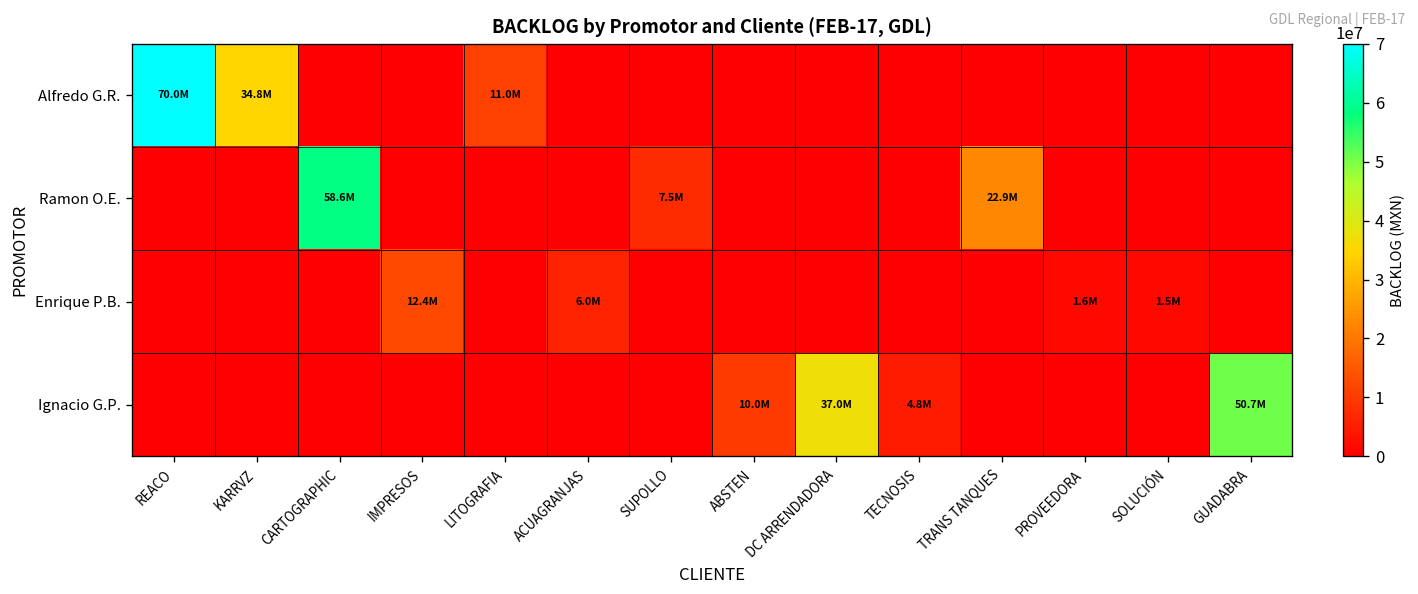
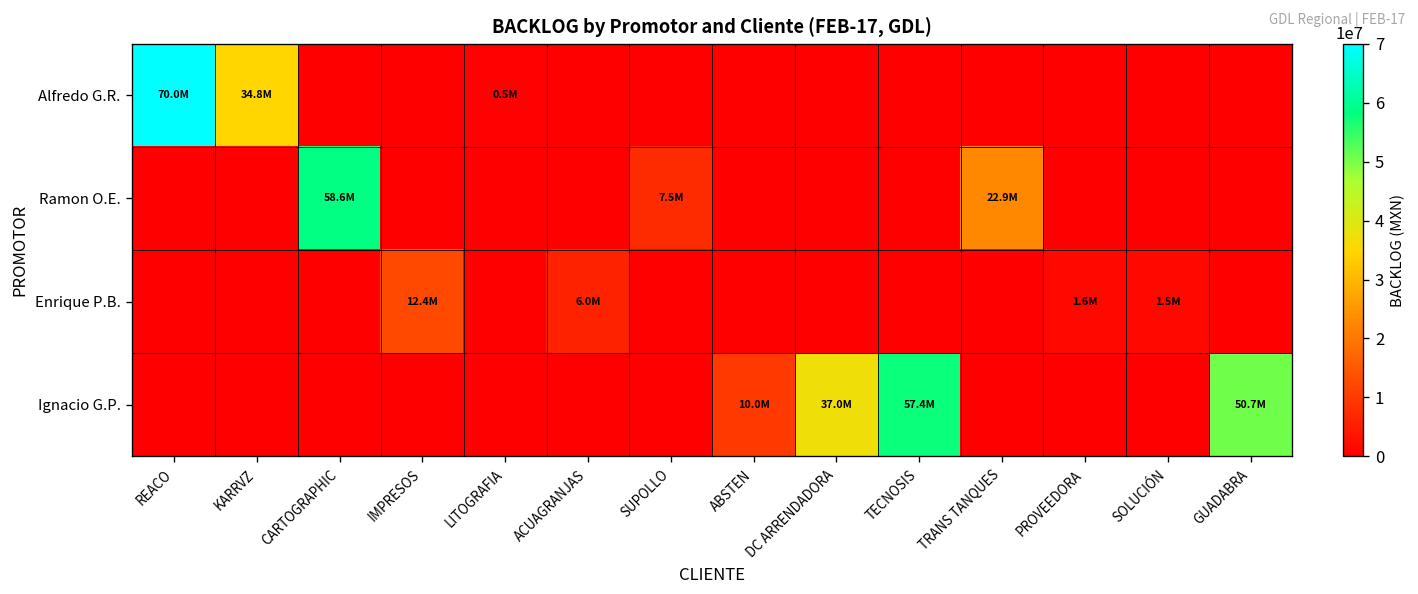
  {
    "Alfredo G.R.": {
      "REACO": "70.0M",
      "KARRVZ": "34.8M",
-     "LITOGRAFIA": "11.0M"
+     "LITOGRAFIA": "0.5M"
    },
    "Ramon O.E.": {
      "CARTOGRAPHIC": "58.6M",
      "SUPOLLO": "7.5M",
      "TRANS TANQUES": "22.9M"
    },
    "Enrique P.B.": {
      "IMPRESOS": "12.4M",
      "ACUAGRANJAS": "6.0M",
      "PROVEEDORA": "1.6M",
      "SOLUCIÓN": "1.5M"
    },
    "Ignacio G.P.": {
      "ABSTEN": "10.0M",
      "DC ARRENDADORA": "37.0M",
-     "TECNOSIS": "4.8M",
+     "TECNOSIS": "57.4M",
      "GUADABRA": "50.7M"
    }
  }
